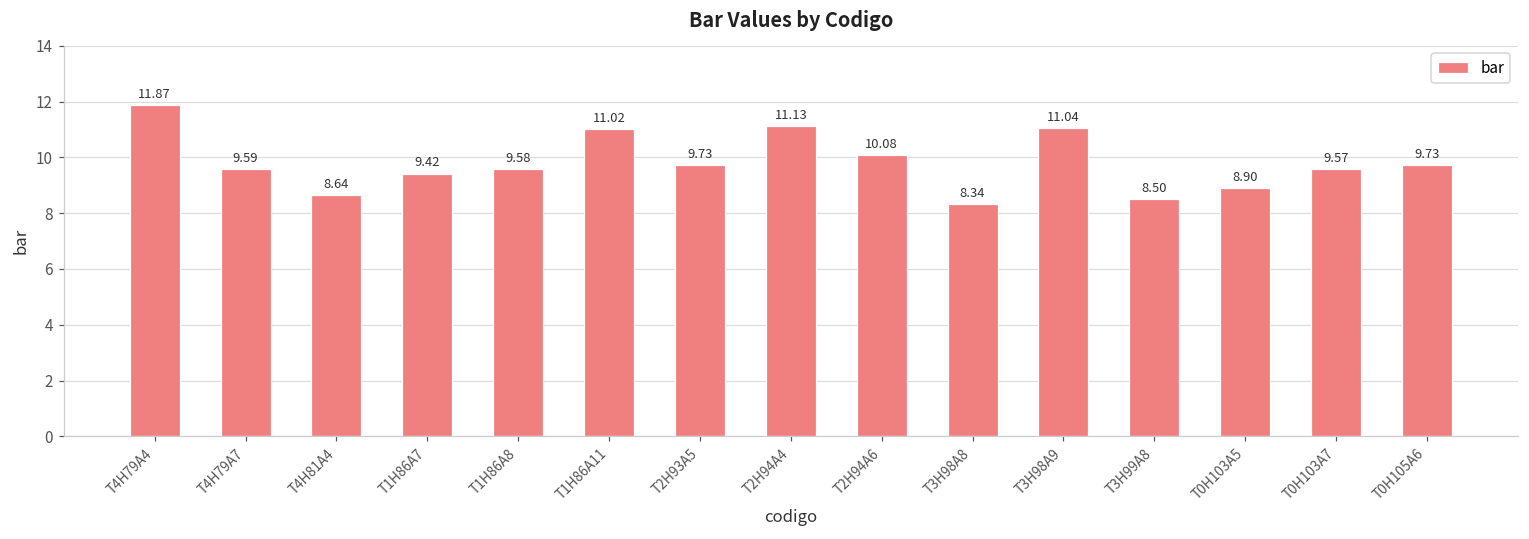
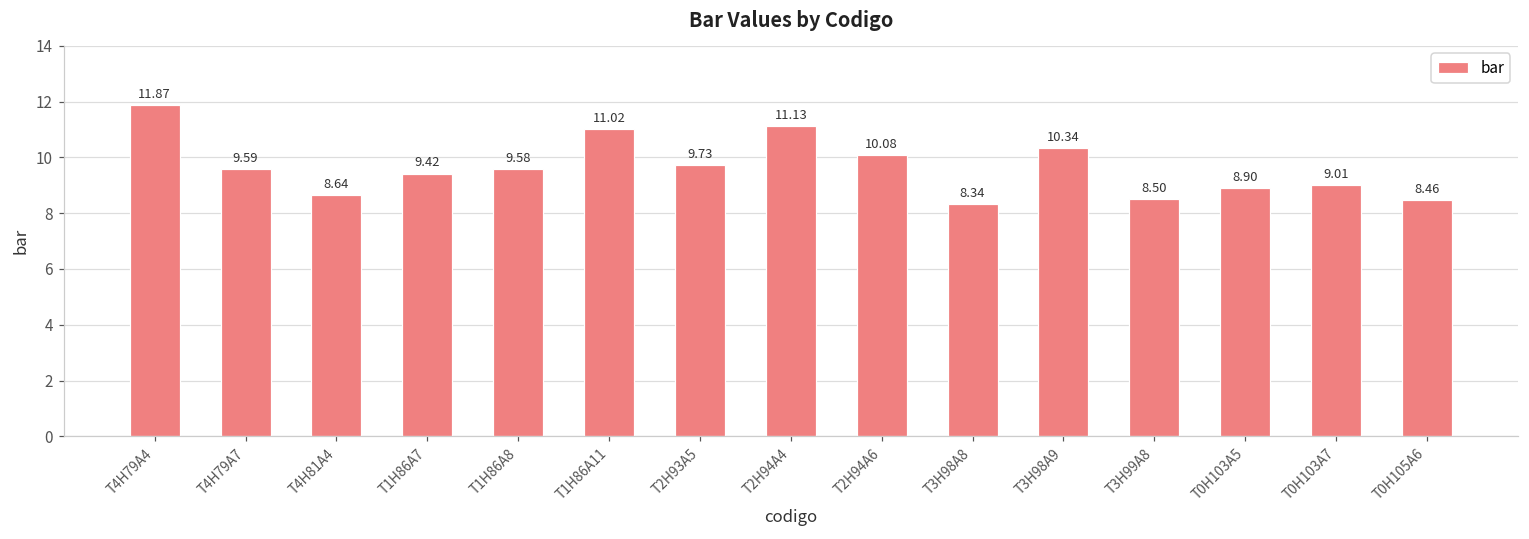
  {
    "T4H79A4": 11.87,
    "T4H79A7": 9.59,
    "T4H81A4": 8.64,
    "T1H86A7": 9.42,
    "T1H86A8": 9.58,
    "T1H86A11": 11.02,
    "T2H93A5": 9.73,
    "T2H94A4": 11.13,
    "T2H94A6": 10.08,
    "T3H98A8": 8.34,
-   "T3H98A9": 11.04,
+   "T3H98A9": 10.34,
    "T3H99A8": 8.50,
    "T0H103A5": 8.90,
-   "T0H103A7": 9.57,
-   "T0H105A6": 9.73
+   "T0H103A7": 9.01,
+   "T0H105A6": 8.46
  }
